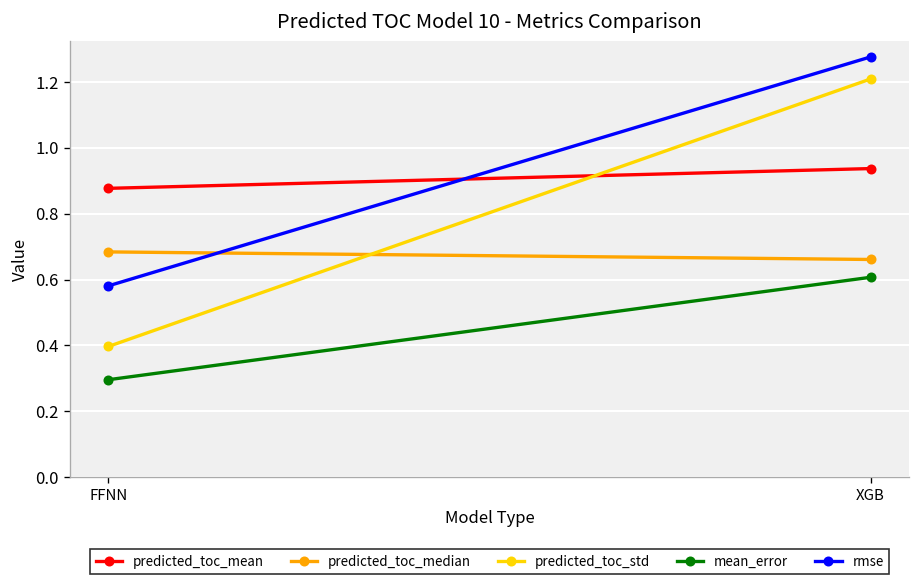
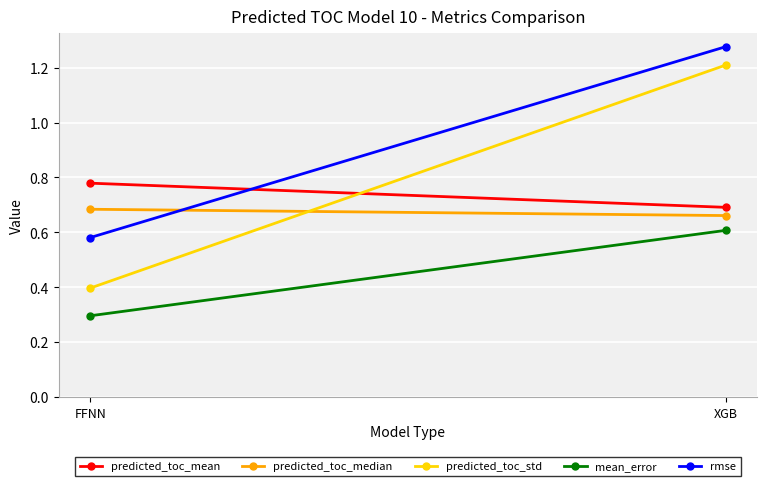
  {
    "predicted_toc_mean": {
-     "FFNN": 0.88,
-     "XGB": 0.94
+     "FFNN": 0.78,
+     "XGB": 0.69
    },
    "mean_error": {
      "FFNN": 0.30,
      "XGB": 0.61
    },
    "rmse": {
      "FFNN": 0.58,
      "XGB": 1.28
    }
  }
